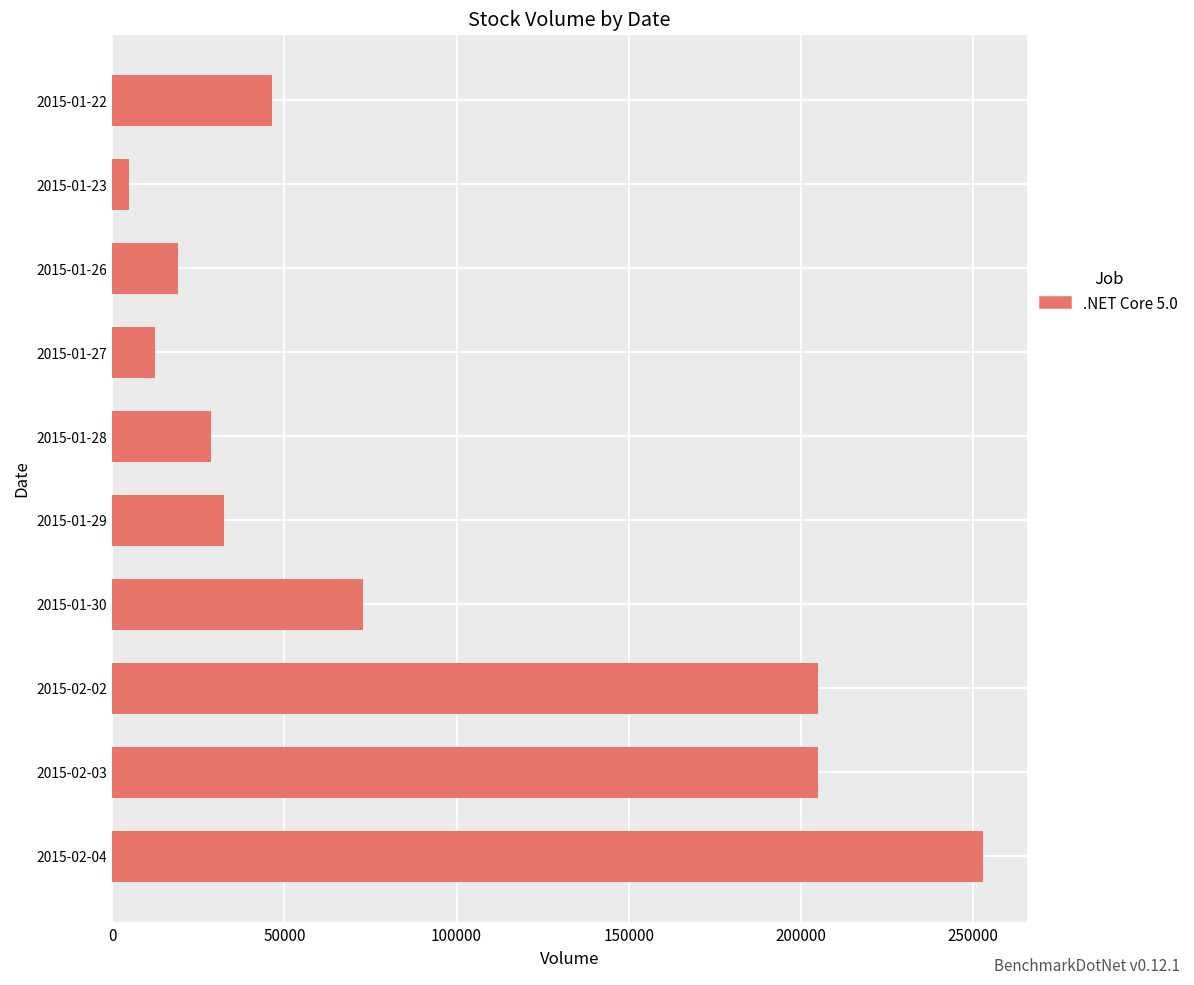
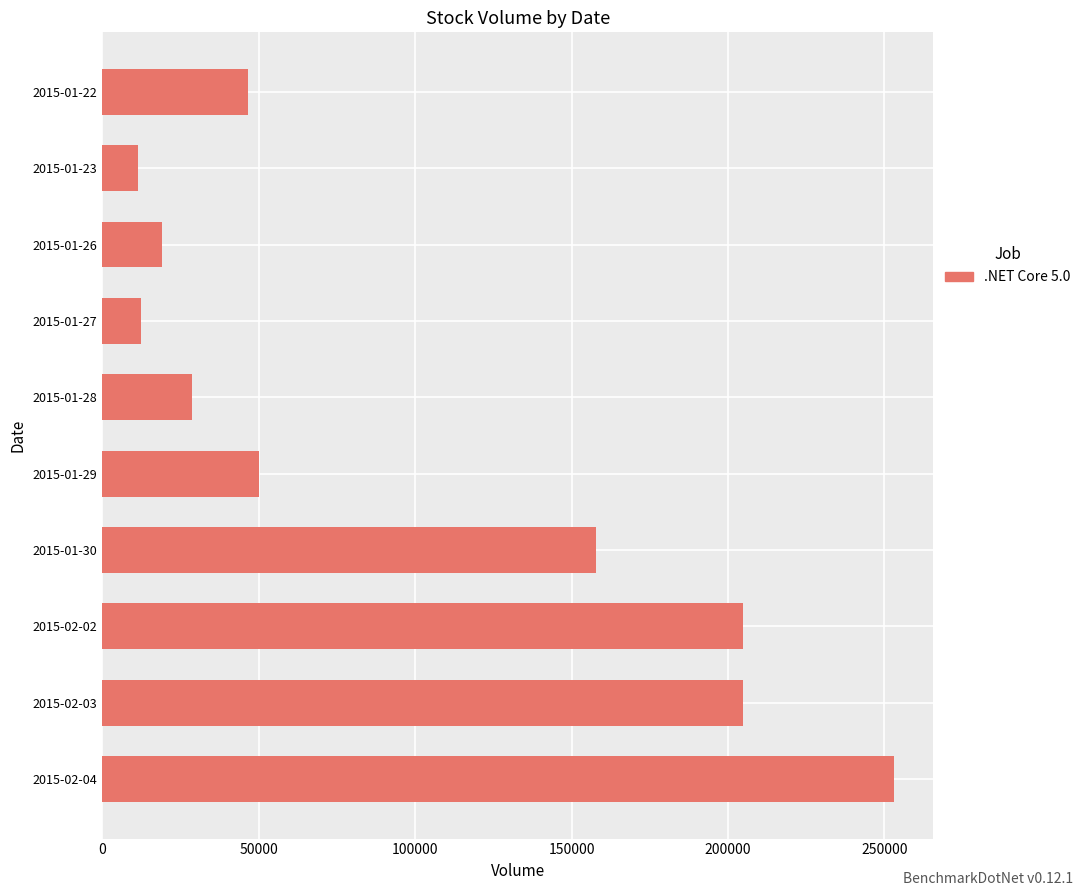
  {
    "2015-01-22": 47000,
-   "2015-01-23": 5000,
+   "2015-01-23": 11000,
    "2015-01-26": 19000,
    "2015-01-27": 12000,
    "2015-01-28": 29000,
-   "2015-01-29": 32000,
-   "2015-01-30": 73000,
+   "2015-01-29": 50000,
+   "2015-01-30": 158000,
    "2015-02-02": 205000,
    "2015-02-03": 205000,
    "2015-02-04": 253000
  }
